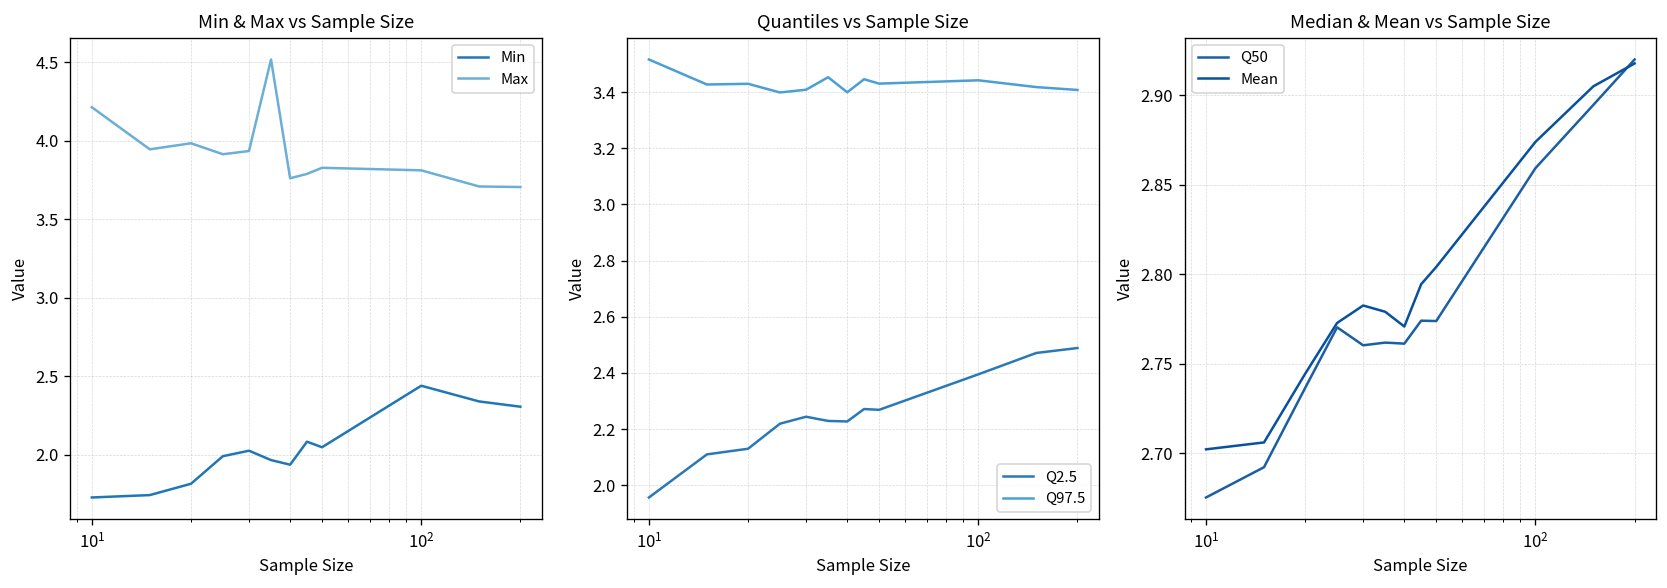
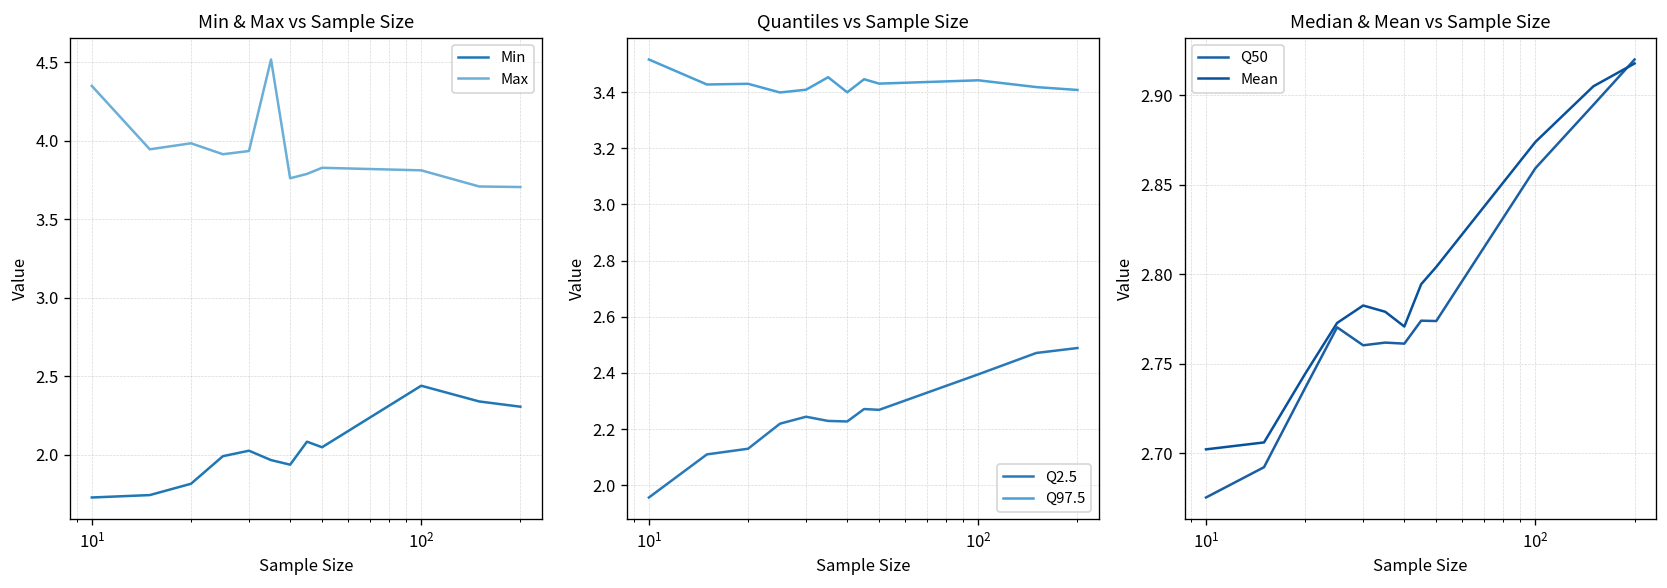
  {
    "Min & Max vs Sample Size": {
      "Min": {
        "10^1": 1.73,
        "10^2": 2.44
      },
      "Max": {
-       "10^1": 4.21,
+       "10^1": 4.35,
        "10^2": 3.81
      }
    }
  }
